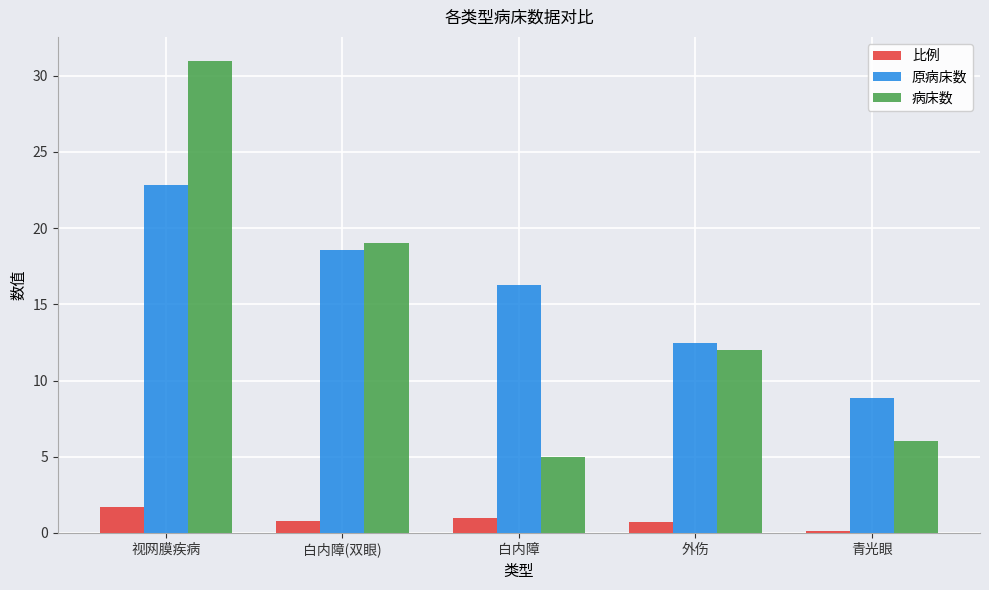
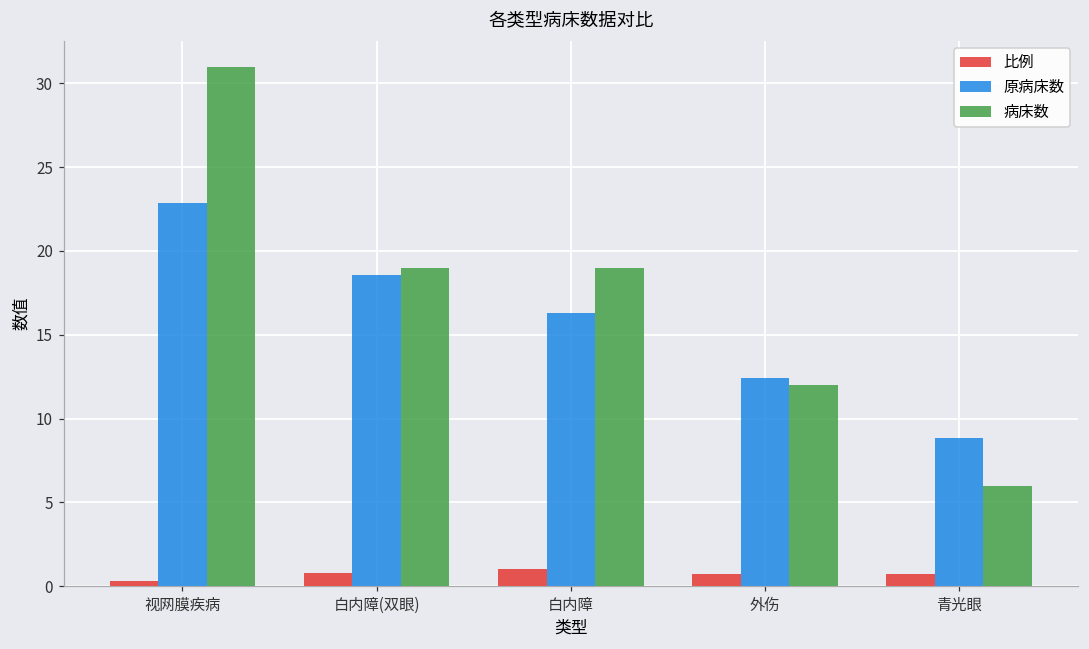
  {
    "比例": {
-     "视网膜疾病": 1.7,
+     "视网膜疾病": 0.3,
      "白内障(双眼)": 0.8,
      "白内障": 1.0,
      "外伤": 0.7,
-     "青光眼": 0.1
+     "青光眼": 0.7
    },
    "原病床数": {
      "视网膜疾病": 22.9,
      "白内障(双眼)": 18.6,
      "白内障": 16.3,
      "外伤": 12.4,
      "青光眼": 8.8
    },
    "病床数": {
      "视网膜疾病": 31,
      "白内障(双眼)": 19,
-     "白内障": 5,
+     "白内障": 19,
      "外伤": 12,
      "青光眼": 6
    }
  }
